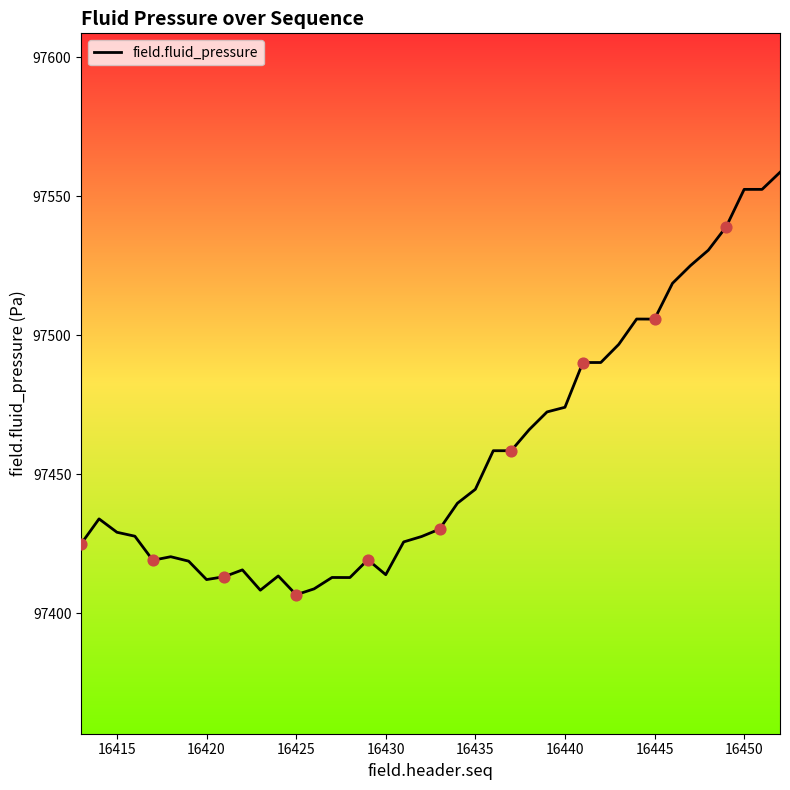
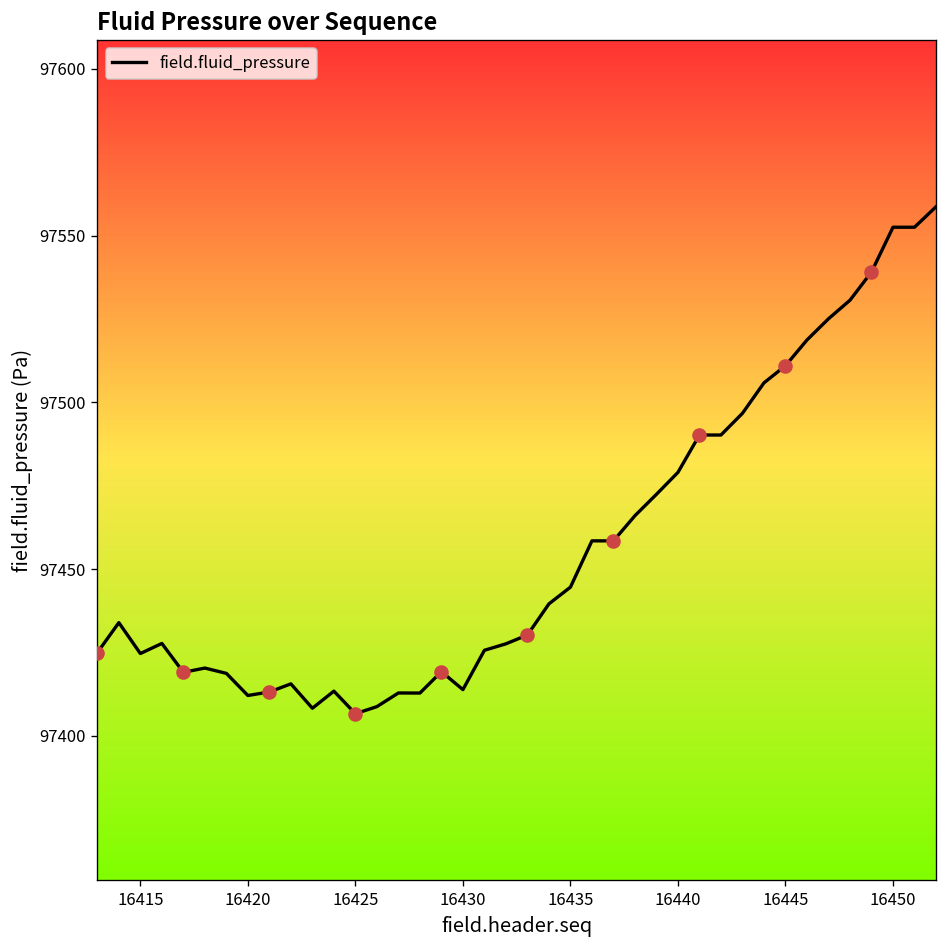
  {
    "field.fluid_pressure": {
-     "16415": 97429,
+     "16415": 97425,
      "16420": 97412,
      "16430": 97414,
      "16435": 97445,
-     "16440": 97474,
-     "16445": 97506,
+     "16440": 97479,
+     "16445": 97511,
      "16450": 97553
    }
  }
